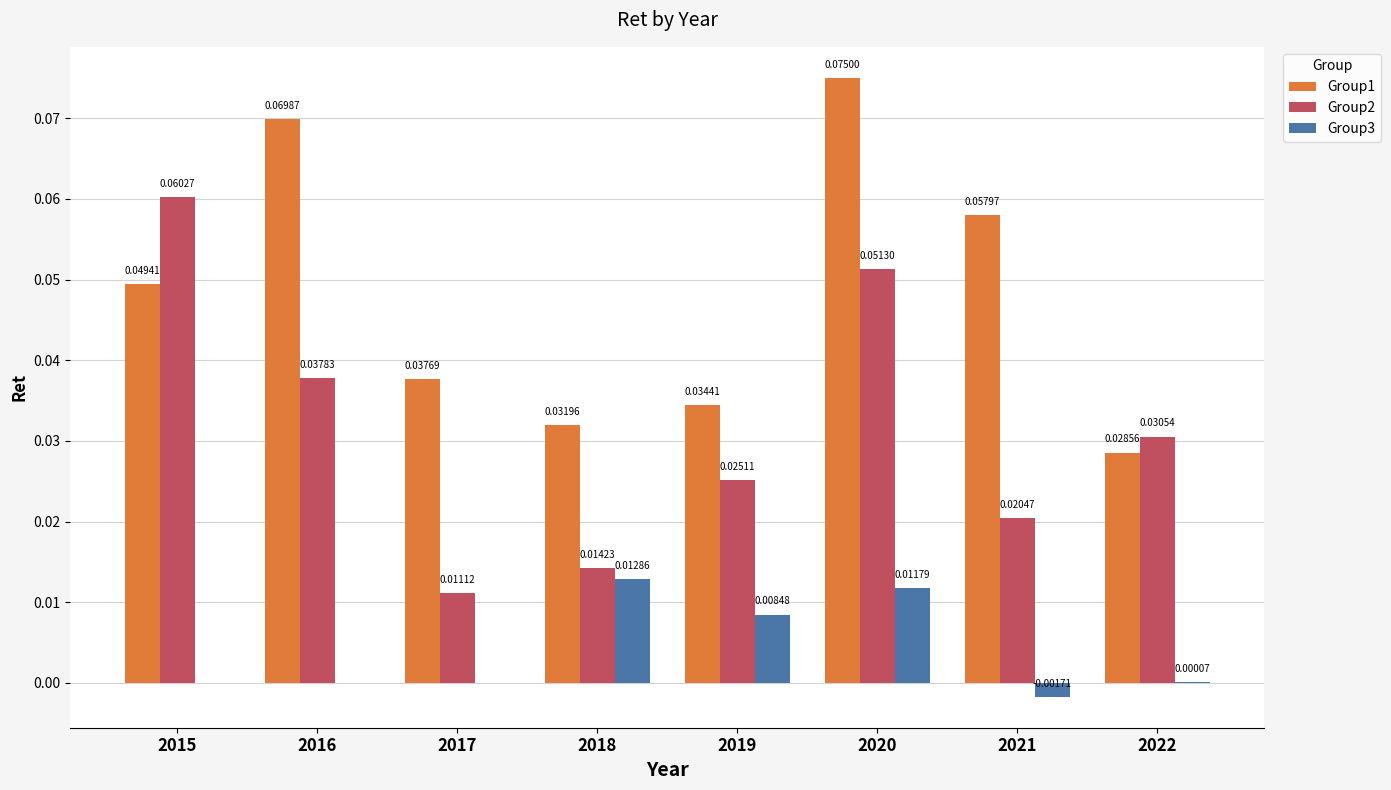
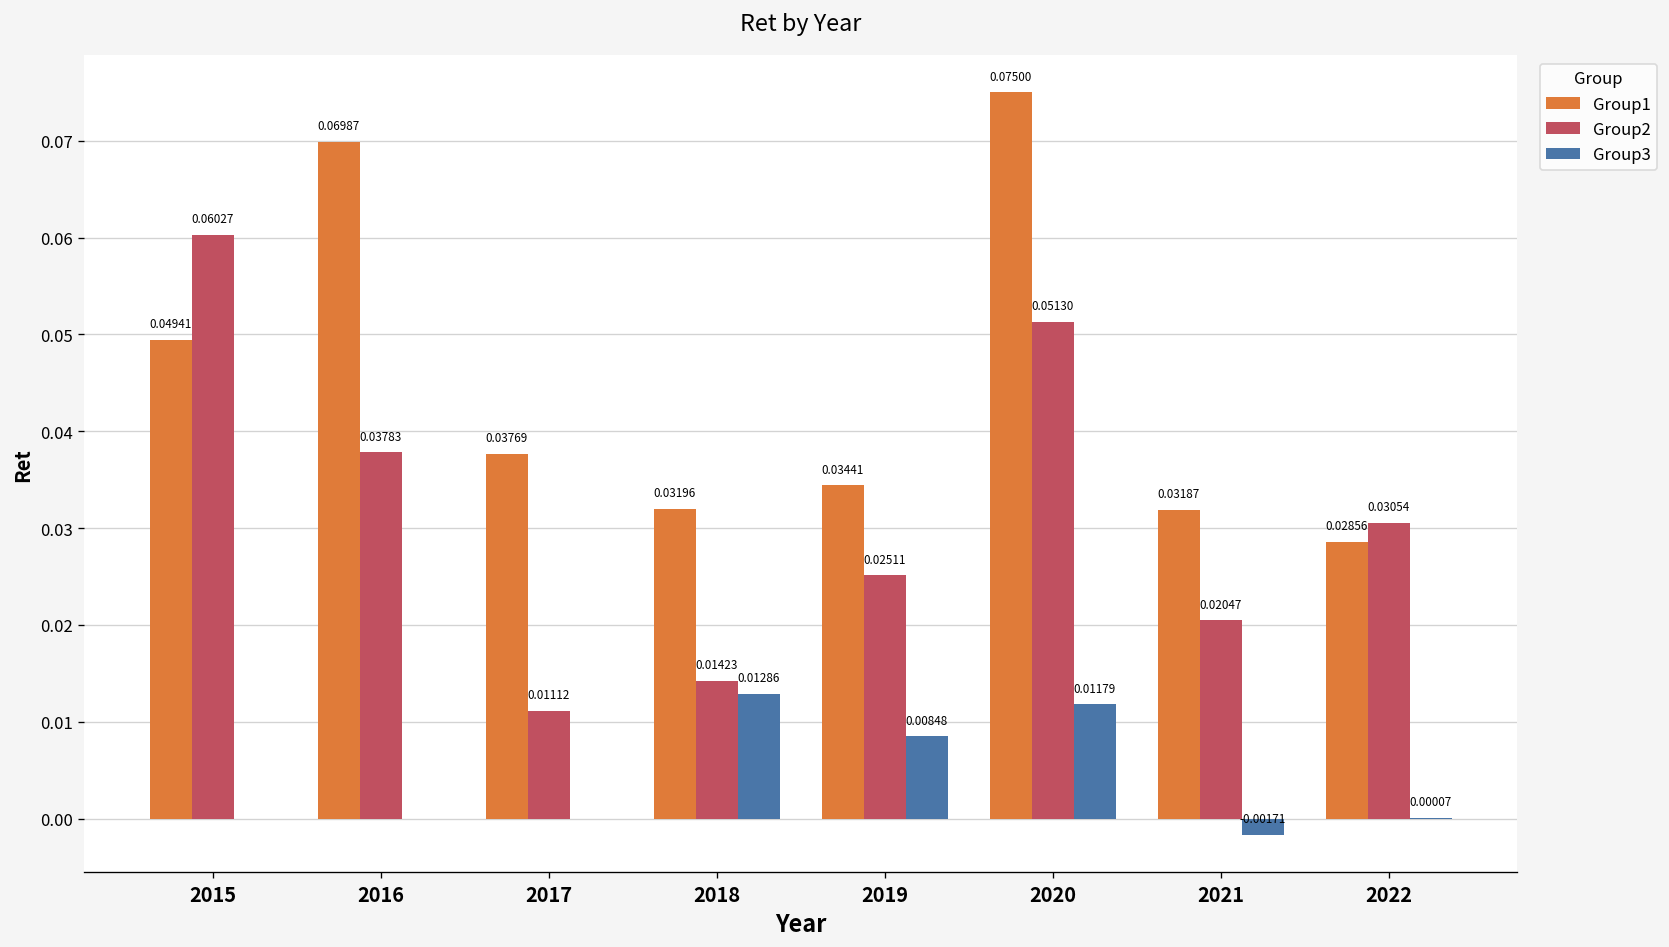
  {
    "Group1": {
      "2015": 0.04941,
      "2016": 0.06987,
      "2017": 0.03769,
      "2018": 0.03196,
      "2019": 0.03441,
      "2020": 0.07500,
-     "2021": 0.05797,
+     "2021": 0.03187,
      "2022": 0.02856
    },
    "Group2": {
      "2015": 0.06027,
      "2016": 0.03783,
      "2017": 0.01112,
      "2018": 0.01423,
      "2019": 0.02511,
      "2020": 0.05130,
      "2021": 0.02047,
      "2022": 0.03054
    },
    "Group3": {
      "2018": 0.01286,
      "2019": 0.00848,
      "2020": 0.01179,
      "2021": -0.00171,
      "2022": 0.00007
    }
  }
